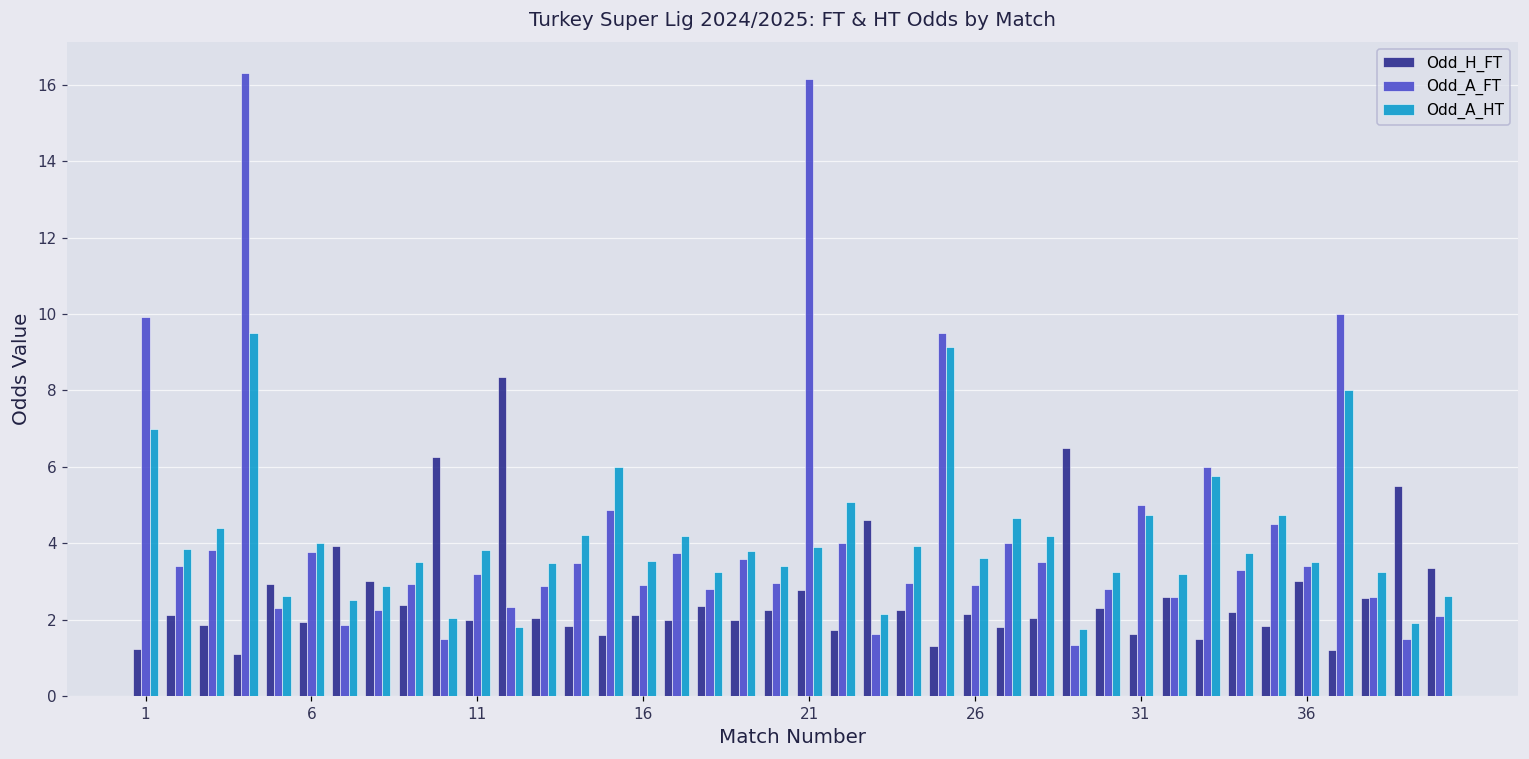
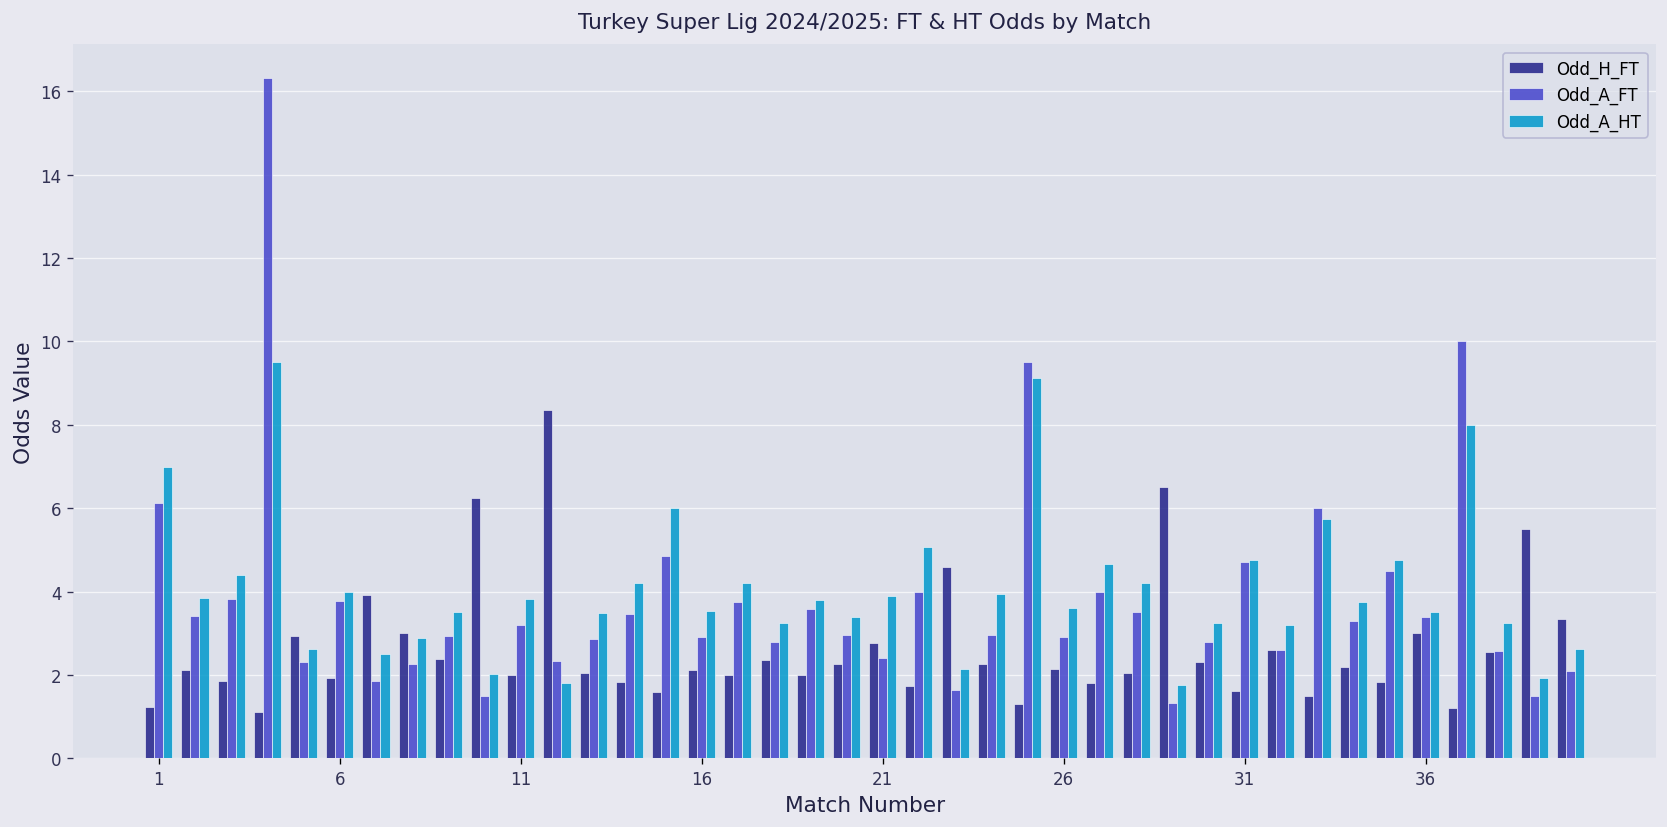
  {
    "Odd_A_FT": {
-     "1": 9.9,
+     "1": 6.1,
      "6": 3.8,
      "11": 3.2,
      "16": 2.9,
-     "21": 16.1,
+     "21": 2.4,
      "26": 2.9,
-     "31": 5.0,
+     "31": 4.7,
      "36": 3.4
    }
  }
